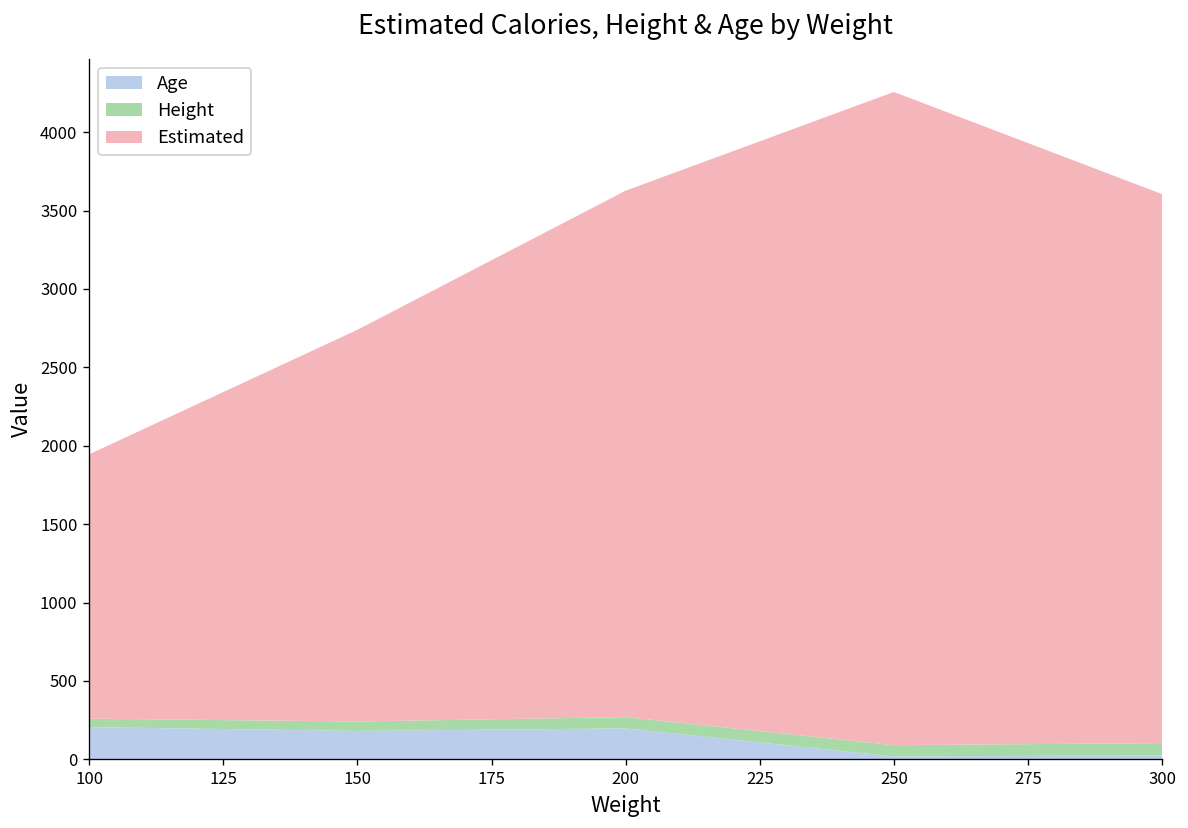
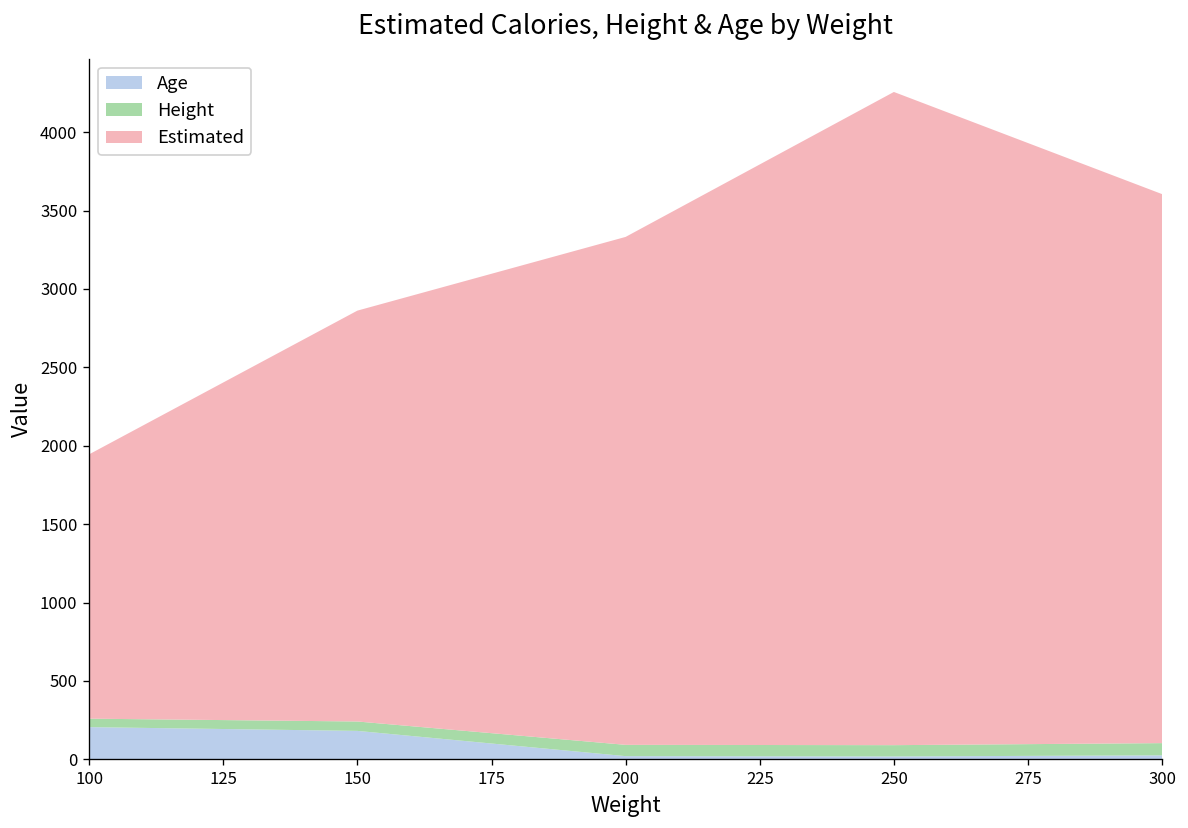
  {
    "Age": {
      "100": 210,
      "150": 180,
-     "200": 200,
+     "200": 20,
      "300": 30
    },
    "Height": {
      "100": 50,
      "150": 60,
      "200": 70,
      "250": 70,
      "300": 80
    },
    "Estimated": {
      "100": 1690,
-     "150": 2500,
-     "200": 3360,
+     "150": 2620,
+     "200": 3240,
      "250": 4170,
      "300": 3500
    }
  }
